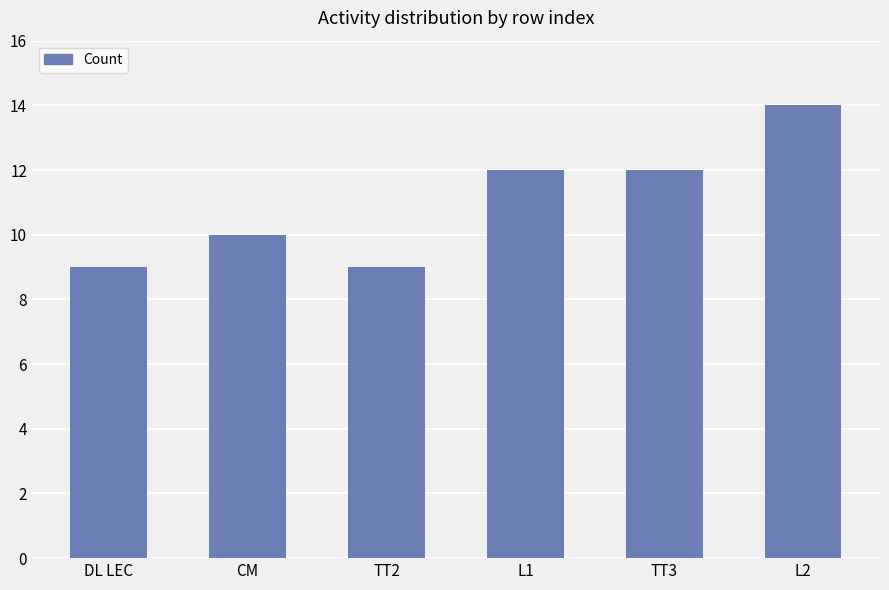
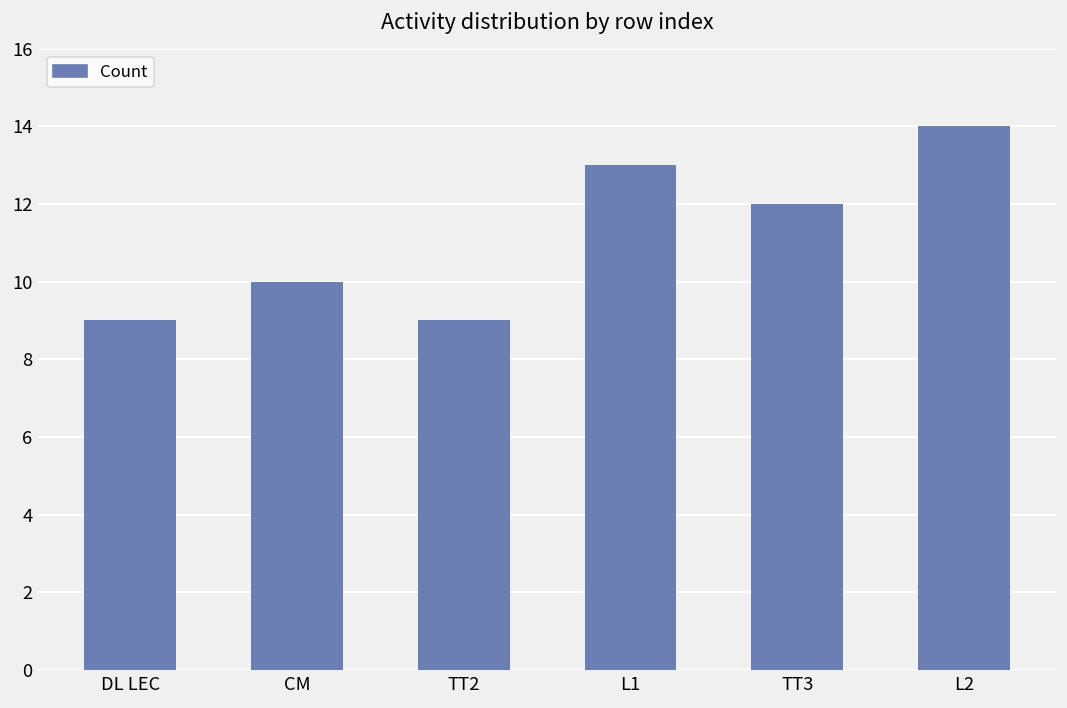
  {
    "DL LEC": 9,
    "CM": 10,
    "TT2": 9,
-   "L1": 12,
+   "L1": 13,
    "TT3": 12,
    "L2": 14
  }
